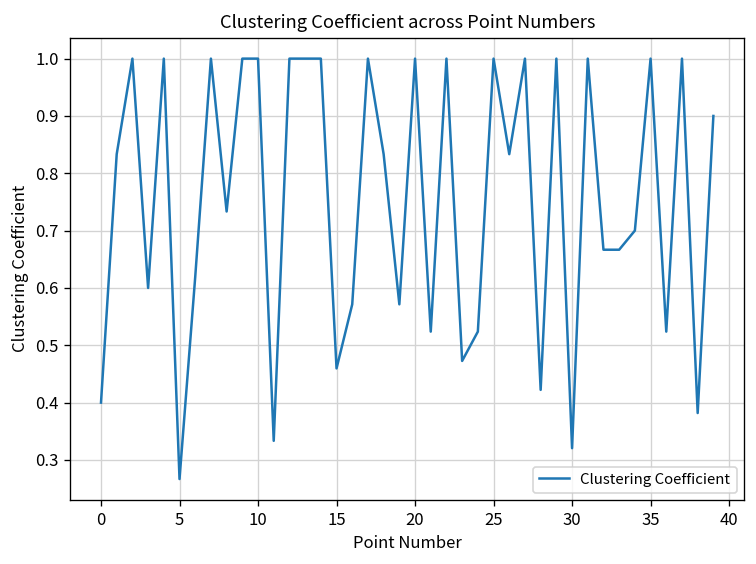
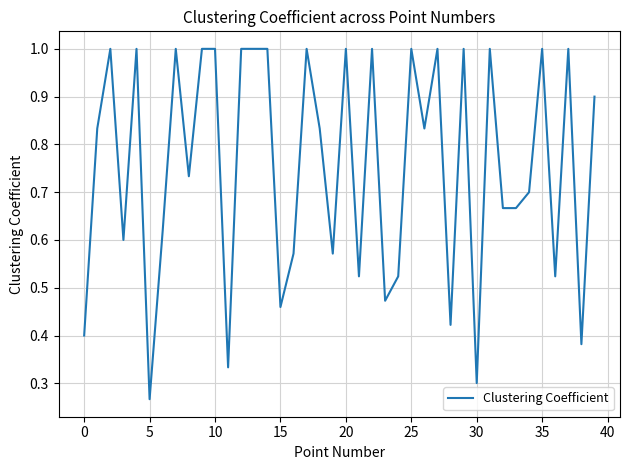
  {
    "0": 0.40,
    "5": 0.27,
    "10": 1.00,
    "15": 0.46,
    "20": 1.00,
    "25": 1.00,
-   "30": 0.32,
+   "30": 0.30,
    "35": 1.00
  }
